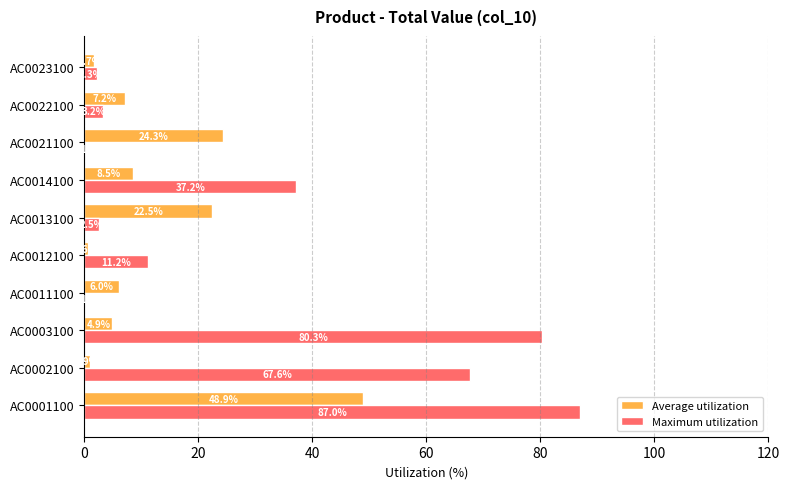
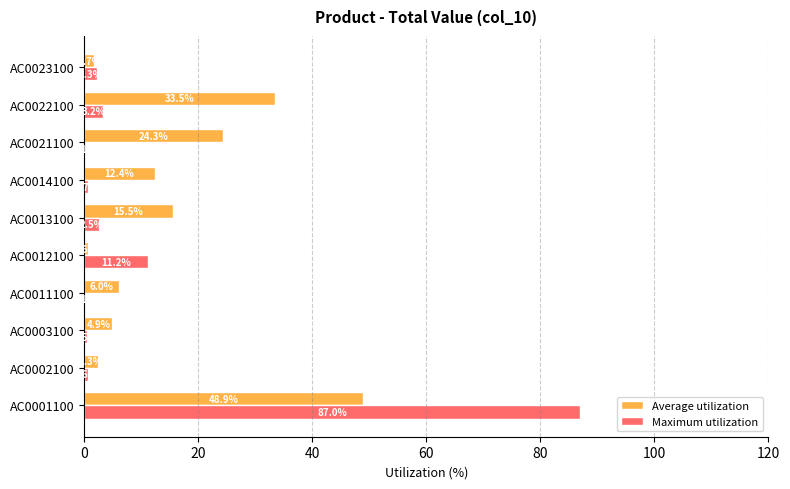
  {
    "Average utilization": {
-     "AC0022100": "7.2%",
+     "AC0022100": "33.5%",
      "AC0021100": "24.3%",
-     "AC0014100": "8.5%",
-     "AC0013100": "22.5%",
+     "AC0014100": "12.4%",
+     "AC0013100": "15.5%",
      "AC0011100": "6.0%",
      "AC0003100": "4.9%",
-     "AC0002100": "1",
+     "AC0002100": "2",
      "AC0001100": "48.9%"
    },
    "Maximum utilization": {
      "AC0023100": "2",
-     "AC0014100": "37",
-     "AC0003100": "80",
-     "AC0002100": "68"
+     "AC0014100": "1",
+     "AC0003100": "1",
+     "AC0002100": "1"
    }
  }
